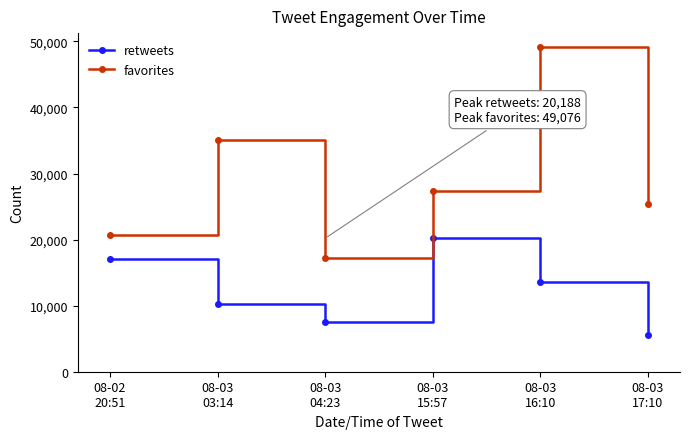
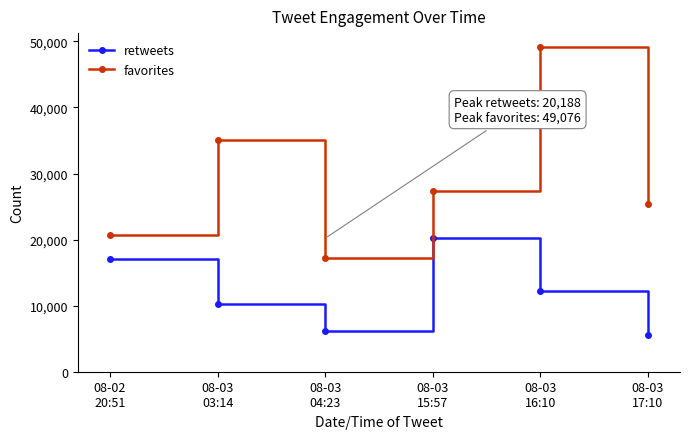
  {
    "retweets": {
      "08-02 20:51": "17,000",
      "08-03 03:14": "10,000",
-     "08-03 04:23": "8,000",
+     "08-03 04:23": "6,000",
      "08-03 15:57": "20,000",
-     "08-03 16:10": "14,000",
+     "08-03 16:10": "12,000",
      "08-03 17:10": "6,000"
    },
    "favorites": {
      "08-02 20:51": "21,000",
      "08-03 03:14": "35,000",
      "08-03 04:23": "17,000",
      "08-03 16:10": "49,000",
      "08-03 17:10": "25,000"
    }
  }
